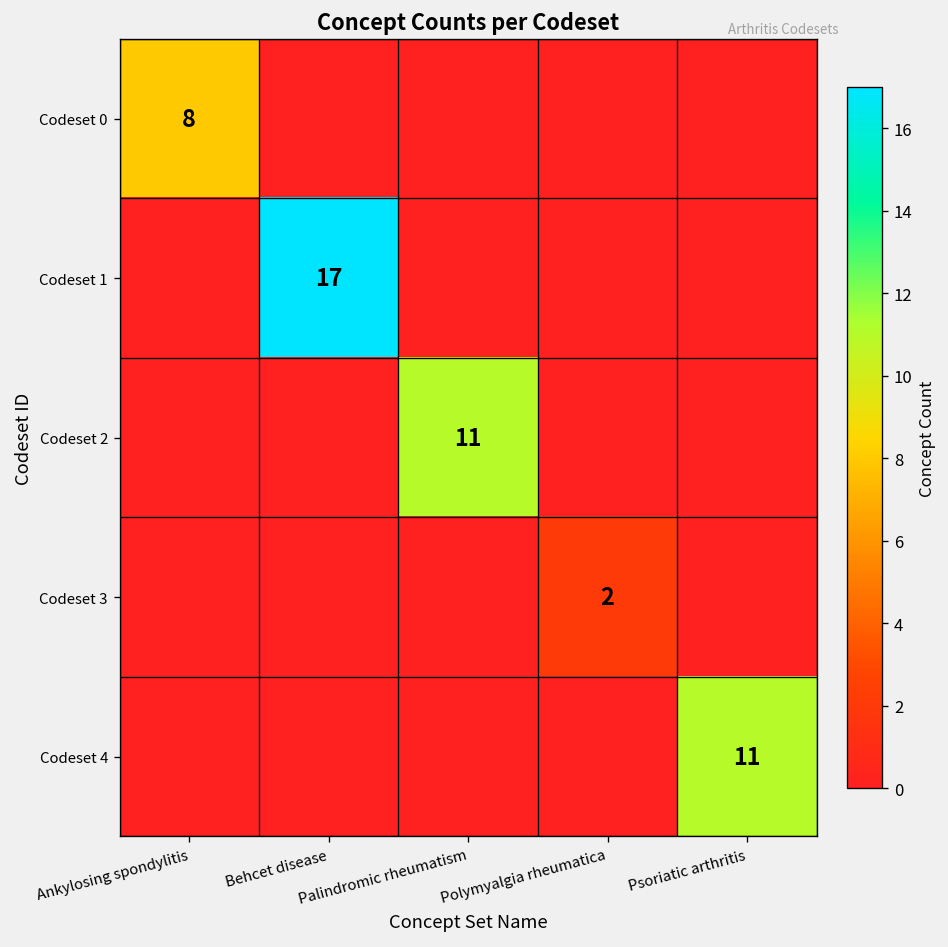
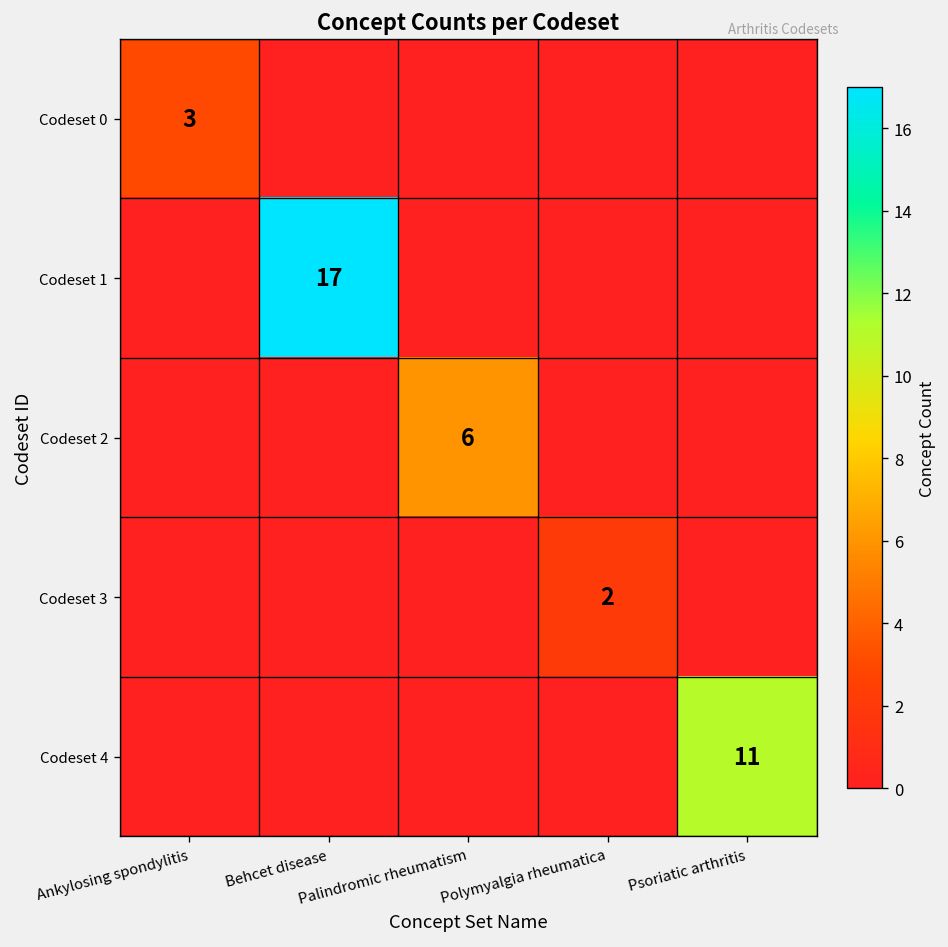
  {
    "Codeset 0": {
-     "Ankylosing spondylitis": 8
+     "Ankylosing spondylitis": 3
    },
    "Codeset 1": {
      "Behcet disease": 17
    },
    "Codeset 2": {
-     "Palindromic rheumatism": 11
+     "Palindromic rheumatism": 6
    },
    "Codeset 3": {
      "Polymyalgia rheumatica": 2
    },
    "Codeset 4": {
      "Psoriatic arthritis": 11
    }
  }
